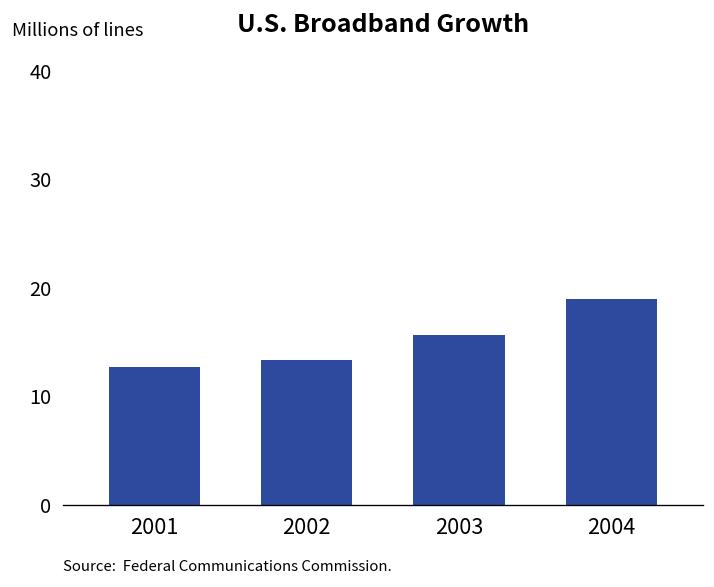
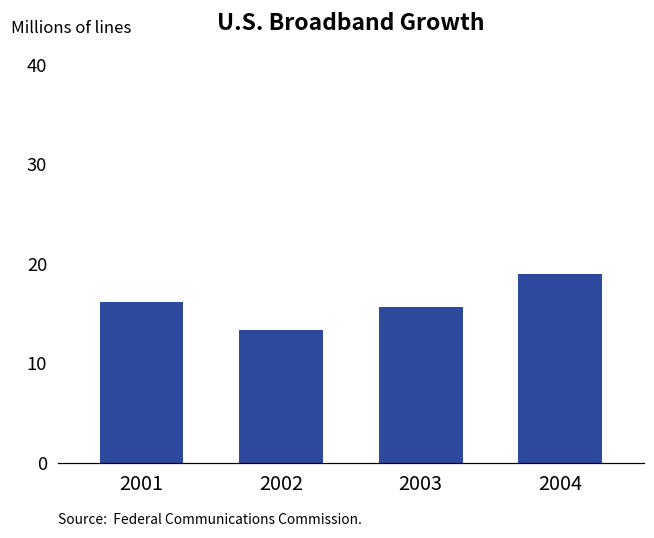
  {
-   "2001": 13,
+   "2001": 16,
    "2002": 13,
    "2003": 16,
    "2004": 19
  }
